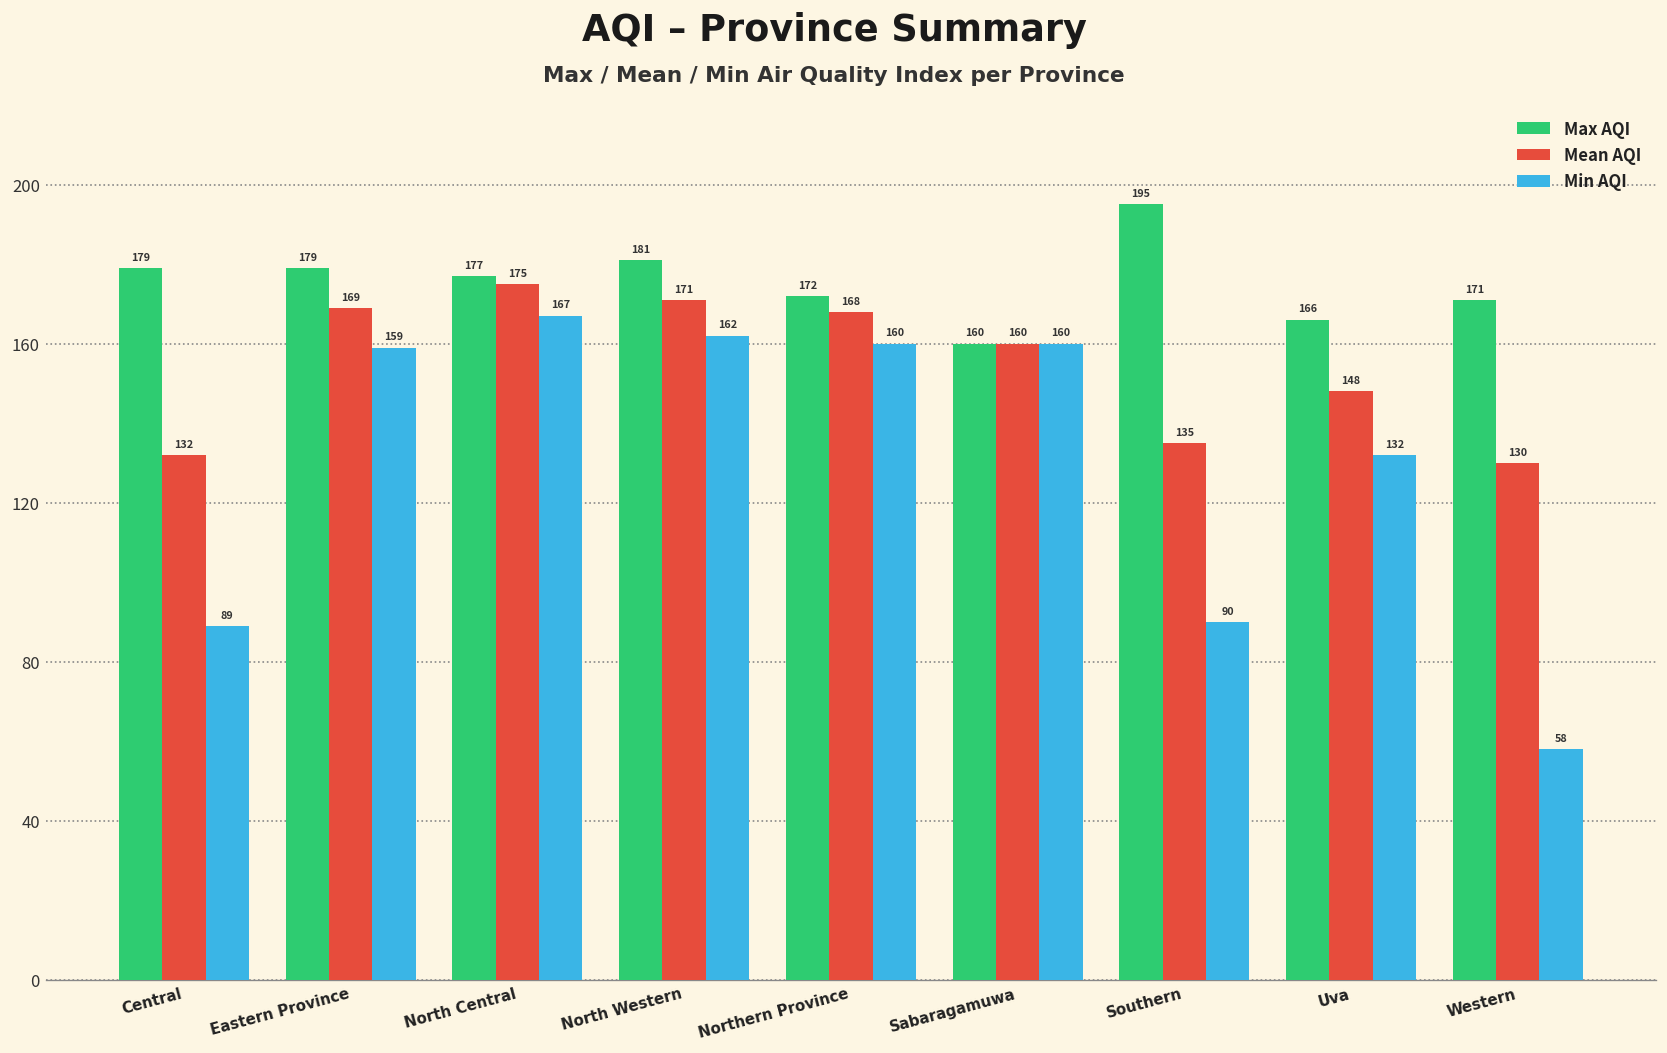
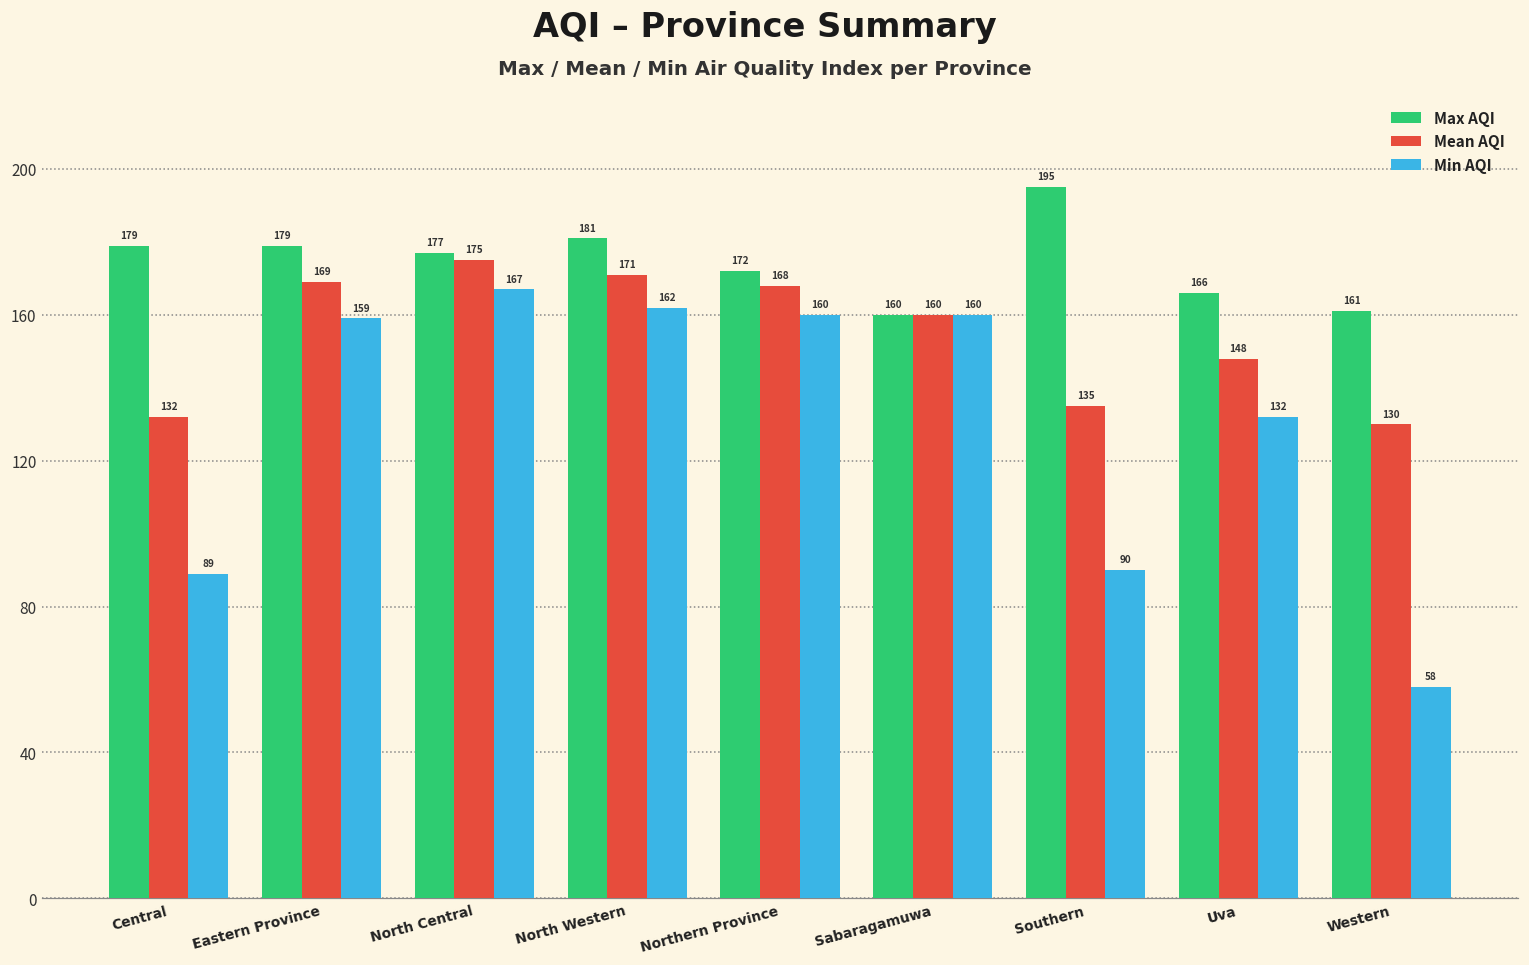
  {
    "Max AQI": {
      "Central": 179,
      "Eastern Province": 179,
      "North Central": 177,
      "North Western": 181,
      "Northern Province": 172,
      "Sabaragamuwa": 160,
      "Southern": 195,
      "Uva": 166,
-     "Western": 171
+     "Western": 161
    },
    "Mean AQI": {
      "Central": 132,
      "Eastern Province": 169,
      "North Central": 175,
      "North Western": 171,
      "Northern Province": 168,
      "Sabaragamuwa": 160,
      "Southern": 135,
      "Uva": 148,
      "Western": 130
    },
    "Min AQI": {
      "Central": 89,
      "Eastern Province": 159,
      "North Central": 167,
      "North Western": 162,
      "Northern Province": 160,
      "Sabaragamuwa": 160,
      "Southern": 90,
      "Uva": 132,
      "Western": 58
    }
  }
